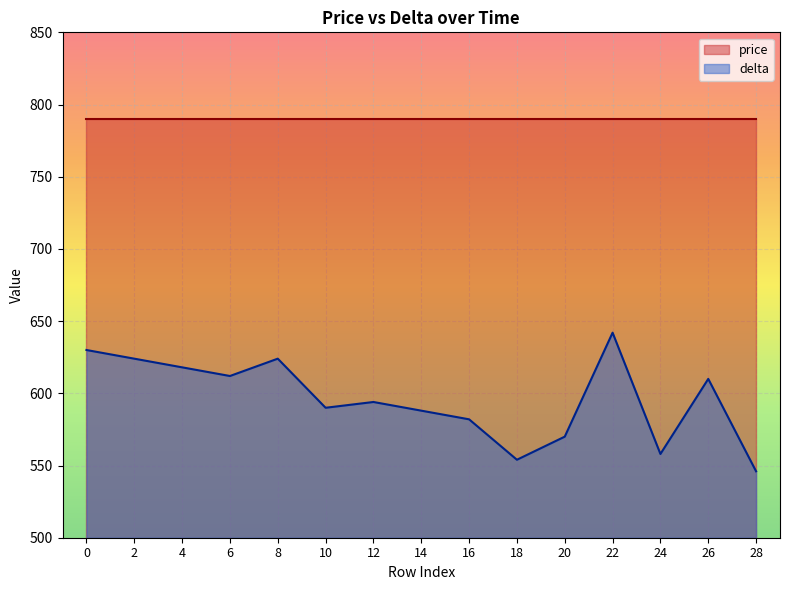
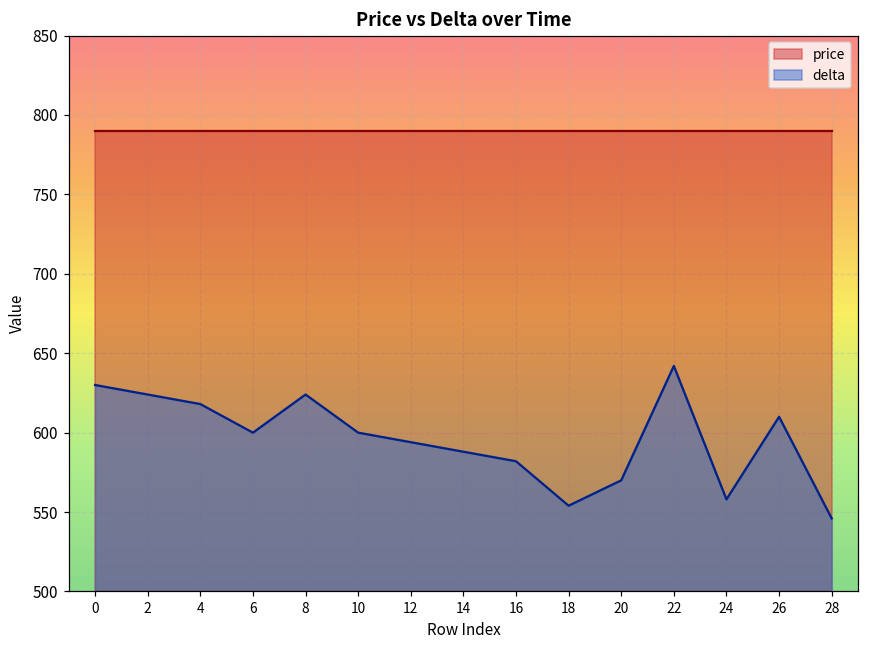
  {
    "price": {
      "0": 790,
      "2": 790,
      "4": 790,
      "6": 790,
      "8": 790,
      "10": 790,
      "12": 790,
      "14": 790,
      "16": 790,
      "18": 790,
      "20": 790,
      "22": 790,
      "24": 790,
      "26": 790,
      "28": 790
    },
    "delta": {
      "0": 630,
      "2": 624,
      "4": 618,
-     "6": 612,
+     "6": 600,
      "8": 624,
-     "10": 590,
+     "10": 600,
      "12": 594,
      "14": 588,
      "16": 582,
      "18": 554,
      "20": 570,
      "22": 642,
      "24": 558,
      "26": 610,
      "28": 546
    }
  }
